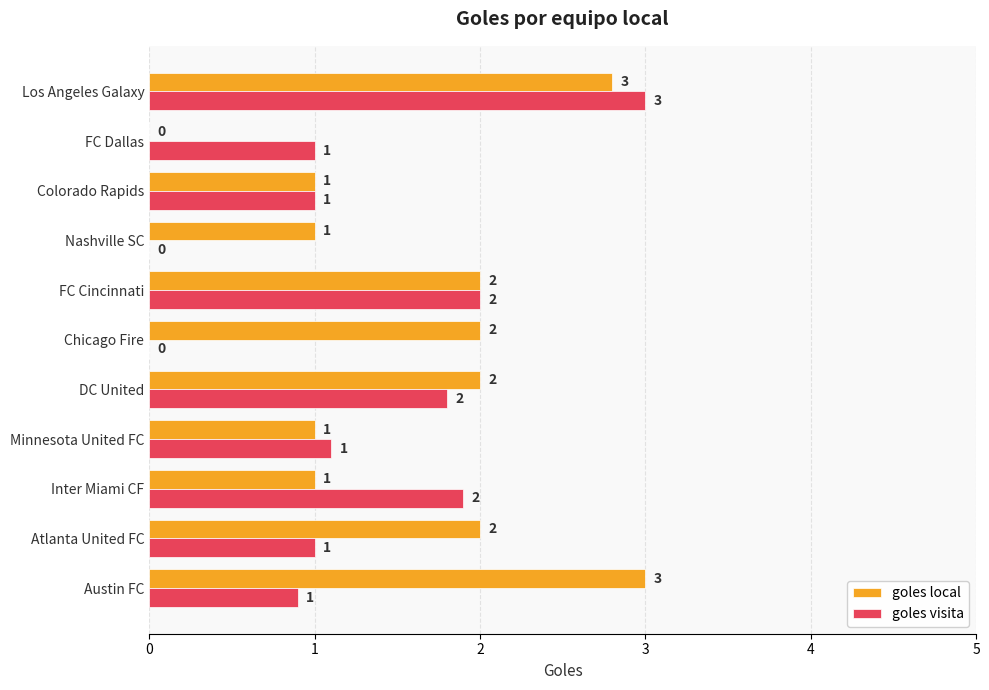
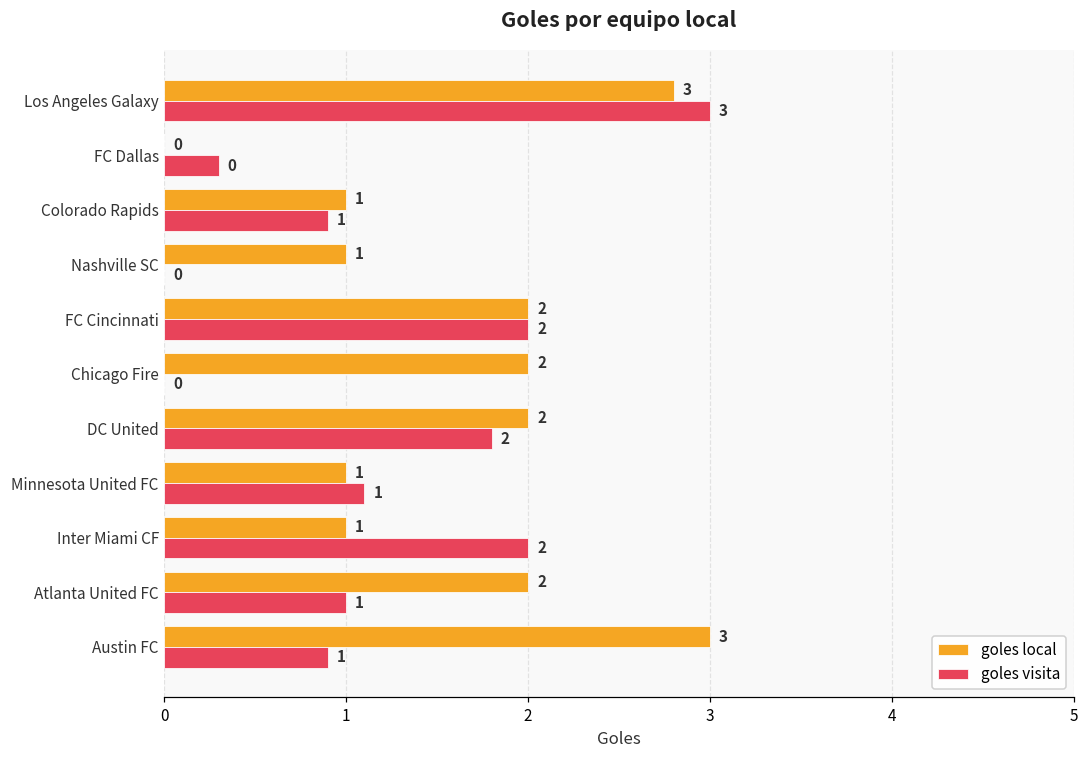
  {
    "goles local": {
      "Los Angeles Galaxy": 3,
      "FC Dallas": 0,
      "Colorado Rapids": 1,
      "Nashville SC": 1,
      "FC Cincinnati": 2,
      "Chicago Fire": 2,
      "DC United": 2,
      "Minnesota United FC": 1,
      "Inter Miami CF": 1,
      "Atlanta United FC": 2,
      "Austin FC": 3
    },
    "goles visita": {
      "Los Angeles Galaxy": 3,
-     "FC Dallas": 1,
-     "Colorado Rapids": 1.0,
+     "FC Dallas": 0,
+     "Colorado Rapids": 0.9,
      "Nashville SC": 0,
      "FC Cincinnati": 2,
      "Chicago Fire": 0,
      "DC United": 2,
      "Minnesota United FC": 1,
-     "Inter Miami CF": 1.9,
+     "Inter Miami CF": 2.0,
      "Atlanta United FC": 1,
      "Austin FC": 1
    }
  }
